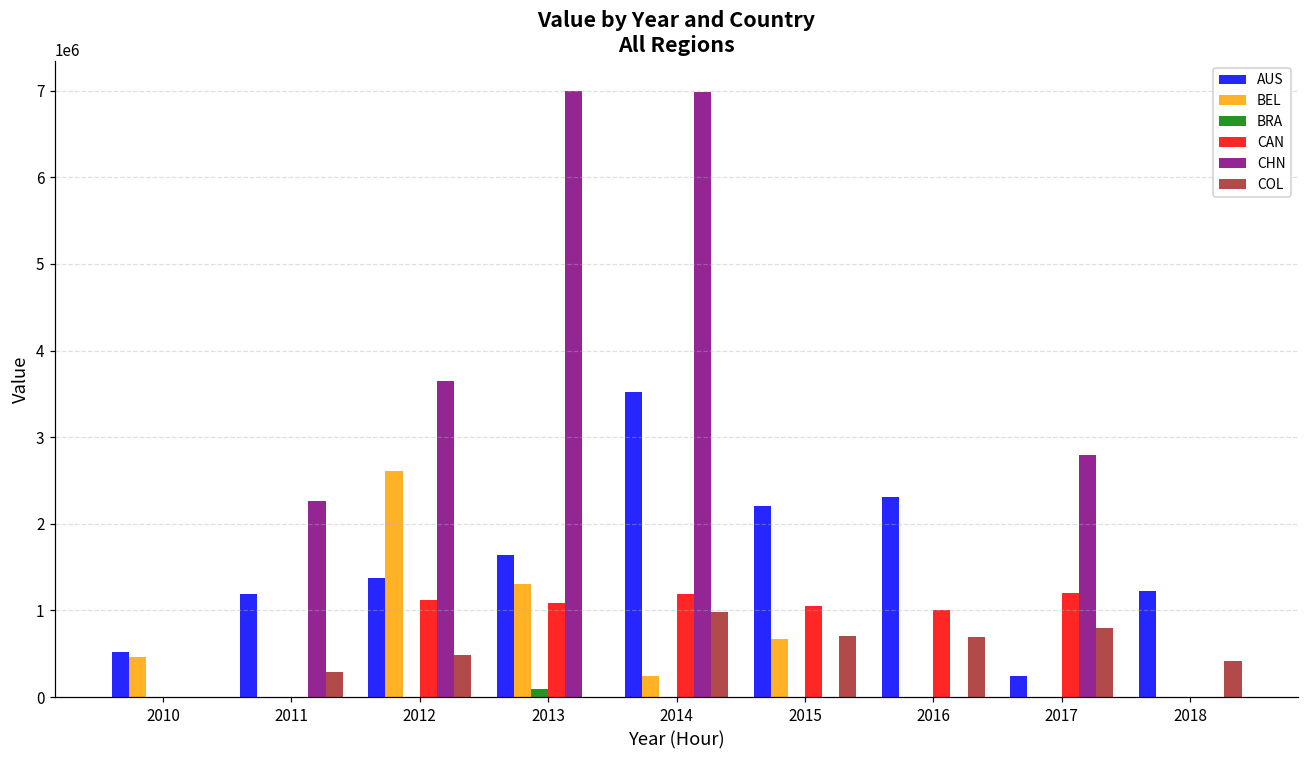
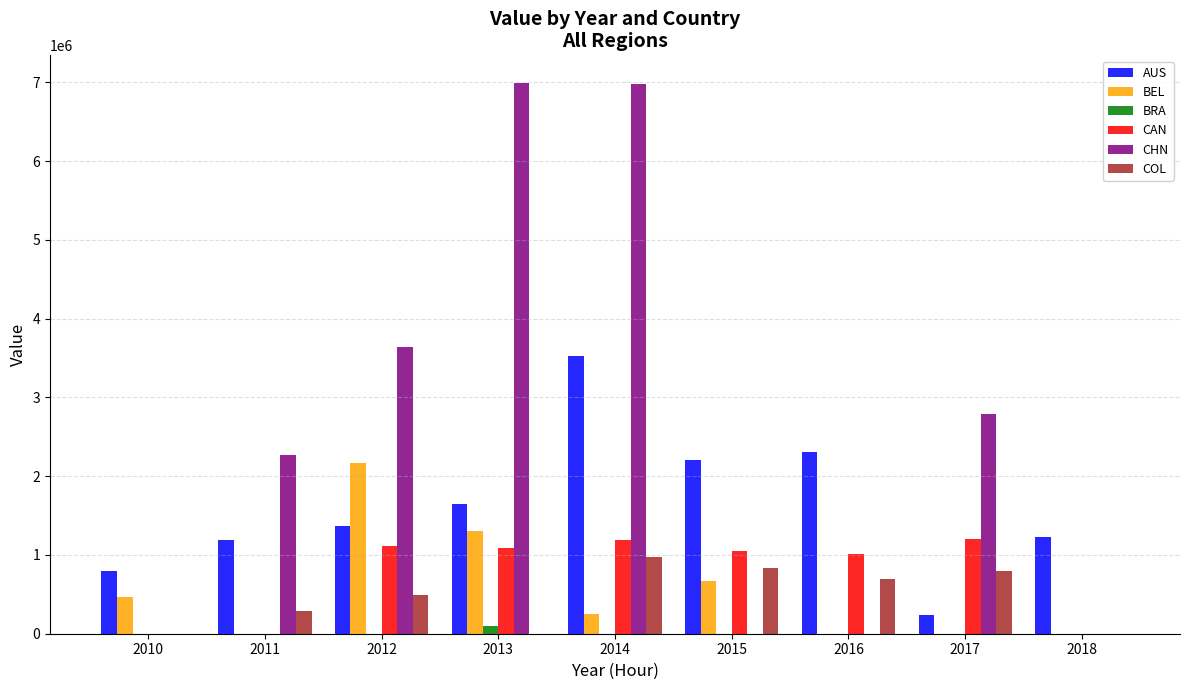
  {
    "AUS": {
-     "2010": 500000,
+     "2010": 800000,
      "2011": 1200000,
      "2012": 1400000,
      "2013": 1600000,
      "2014": 3500000,
      "2015": 2200000,
      "2016": 2300000,
      "2017": 200000,
      "2018": 1200000
    },
    "BEL": {
      "2010": 500000,
      "2011": 0,
-     "2012": 2600000,
+     "2012": 2200000,
      "2013": 1300000,
      "2014": 200000,
      "2015": 700000,
      "2016": 0,
      "2017": 0,
      "2018": 0
    },
    "BRA": {
      "2010": 0,
      "2011": 0,
      "2012": 0,
      "2013": 100000,
      "2014": 0,
      "2015": 0,
      "2016": 0,
      "2017": 0,
      "2018": 0
    },
    "CAN": {
      "2010": 0,
      "2011": 0,
      "2012": 1100000,
      "2013": 1100000,
      "2014": 1200000,
      "2015": 1000000,
      "2016": 1000000,
      "2017": 1200000,
      "2018": 0
    },
    "CHN": {
      "2010": 0,
      "2011": 2300000,
      "2012": 3600000,
      "2013": 7000000,
      "2014": 7000000,
      "2015": 0,
      "2016": 0,
      "2017": 2800000,
      "2018": 0
    },
    "COL": {
      "2010": 0,
      "2011": 300000,
      "2012": 500000,
      "2013": 0,
      "2014": 1000000,
-     "2015": 700000,
+     "2015": 800000,
      "2016": 700000,
      "2017": 800000,
-     "2018": 400000
+     "2018": 0
    }
  }
